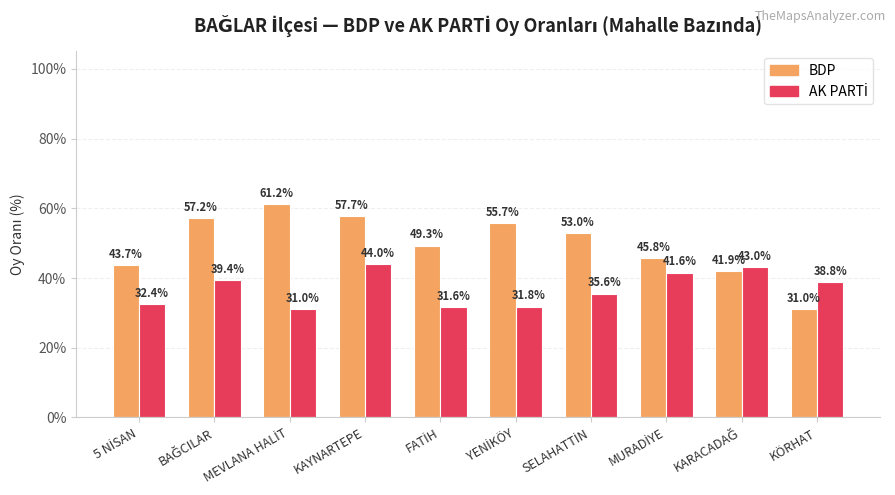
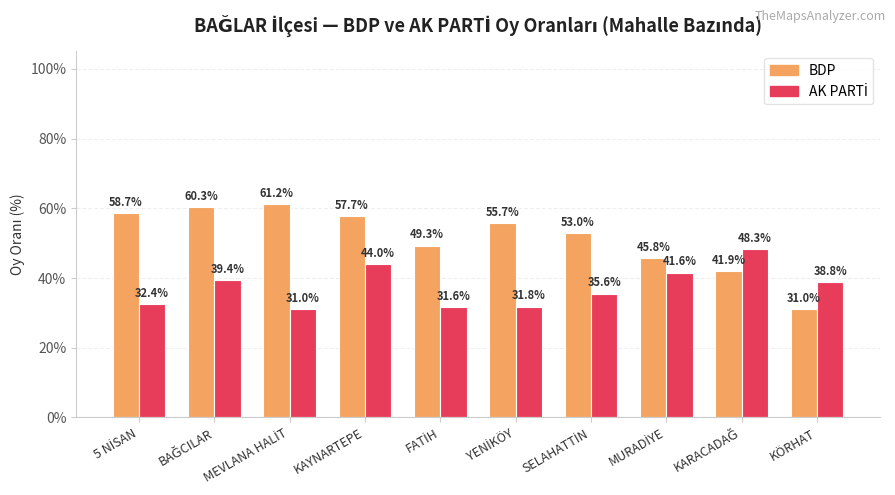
  {
    "BDP": {
-     "5 NİSAN": "43.7%",
-     "BAĞCILAR": "57.2%",
+     "5 NİSAN": "58.7%",
+     "BAĞCILAR": "60.3%",
      "MEVLANA HALİT": "61.2%",
      "KAYNARTEPE": "57.7%",
      "FATİH": "49.3%",
      "YENİKÖY": "55.7%",
      "SELAHATTİN": "53.0%",
      "MURADİYE": "45.8%",
      "KÖRHAT": "31.0%"
    },
    "AK PARTİ": {
      "5 NİSAN": "32.4%",
      "BAĞCILAR": "39.4%",
      "MEVLANA HALİT": "31.0%",
      "KAYNARTEPE": "44.0%",
      "FATİH": "31.6%",
      "YENİKÖY": "31.8%",
      "SELAHATTİN": "35.6%",
      "MURADİYE": "41.6%",
-     "KARACADAĞ": "43.0%",
+     "KARACADAĞ": "48.3%",
      "KÖRHAT": "38.8%"
    }
  }
